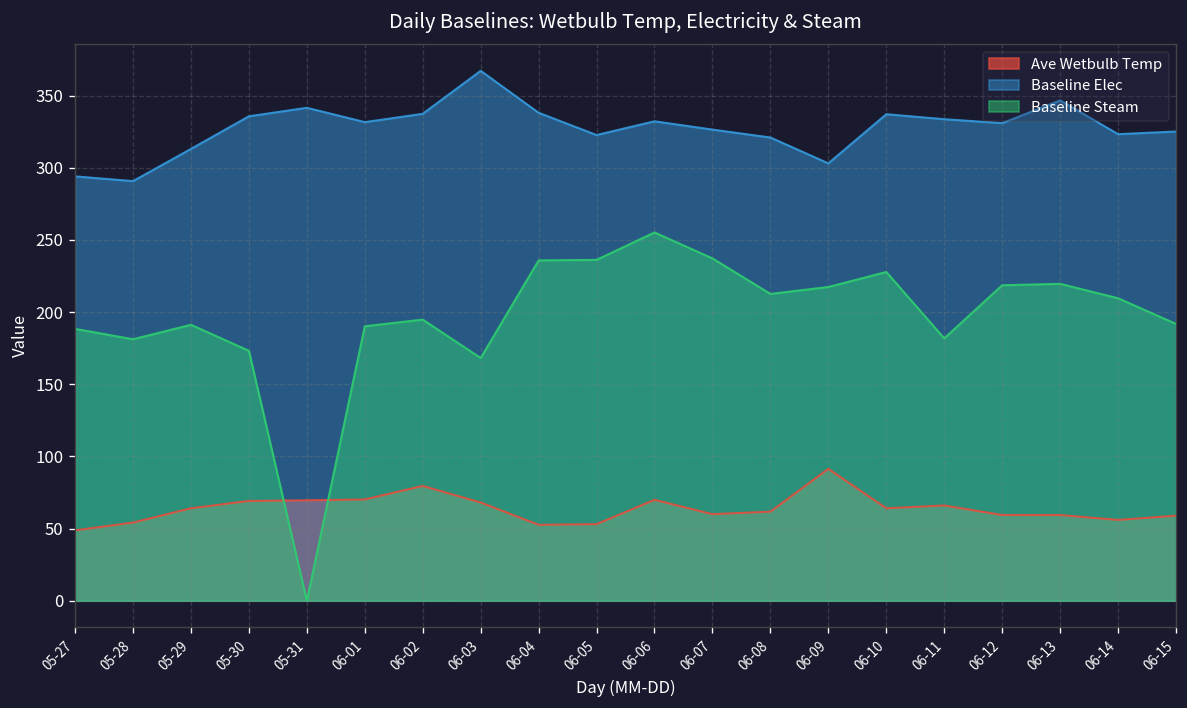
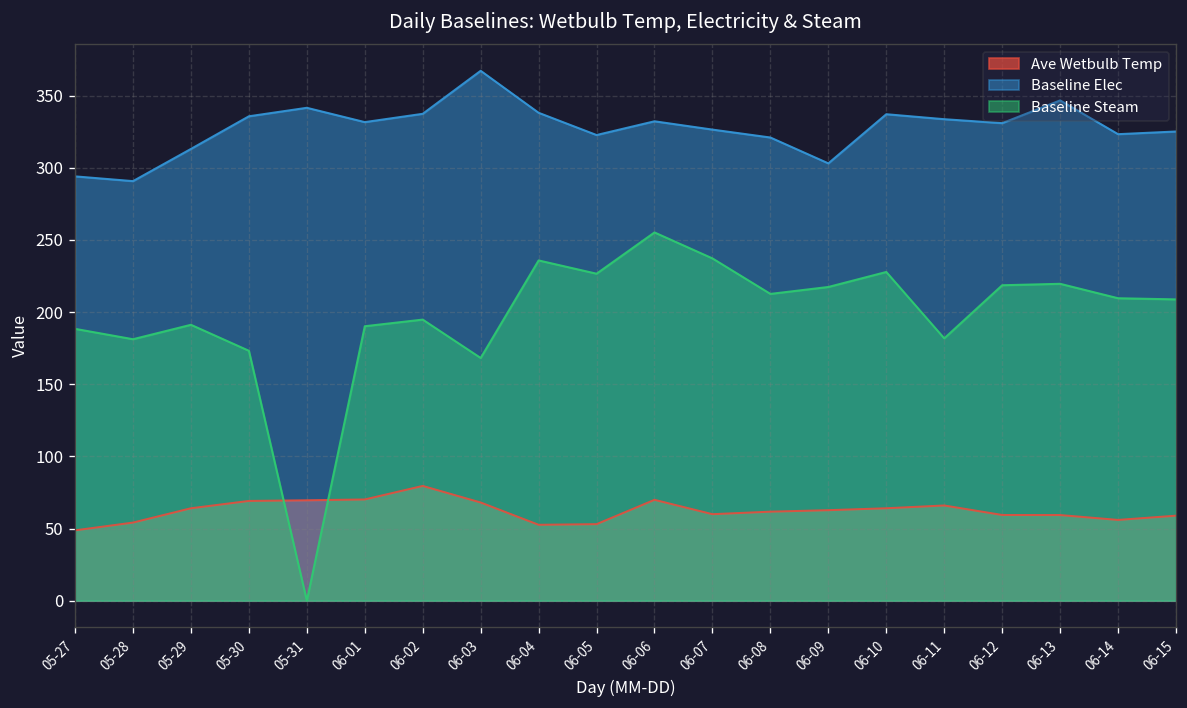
  {
    "Ave Wetbulb Temp": {
      "05-27": 49,
      "05-28": 54,
      "05-29": 64,
      "05-30": 69,
      "05-31": 70,
      "06-01": 70,
      "06-02": 80,
      "06-03": 68,
      "06-04": 53,
      "06-05": 53,
      "06-06": 70,
      "06-07": 60,
      "06-08": 62,
-     "06-09": 91,
+     "06-09": 63,
      "06-10": 64,
      "06-11": 66,
      "06-12": 59,
      "06-13": 59,
      "06-14": 56,
      "06-15": 59
    },
    "Baseline Elec": {
      "05-27": 294,
      "05-28": 291,
      "05-29": 313,
      "05-30": 336,
      "05-31": 342,
      "06-01": 332,
      "06-02": 337,
      "06-03": 367,
      "06-04": 338,
      "06-05": 323,
      "06-06": 332,
      "06-07": 326,
      "06-08": 321,
      "06-09": 303,
      "06-10": 337,
      "06-11": 334,
      "06-14": 323,
      "06-15": 325
    },
    "Baseline Steam": {
      "05-27": 188,
      "05-28": 181,
      "05-29": 191,
      "05-30": 173,
      "05-31": 0,
      "06-01": 190,
      "06-02": 195,
      "06-03": 168,
      "06-04": 236,
-     "06-05": 236,
+     "06-05": 227,
      "06-06": 255,
      "06-07": 237,
      "06-08": 213,
      "06-09": 217,
      "06-10": 228,
      "06-11": 182,
      "06-12": 219,
      "06-13": 220,
      "06-14": 210,
-     "06-15": 192
+     "06-15": 209
    }
  }
